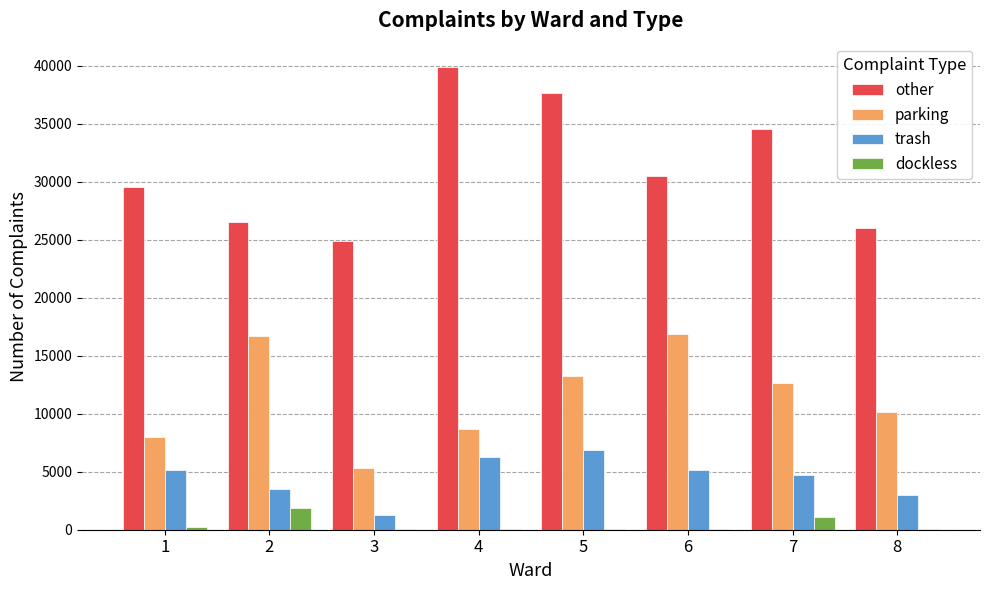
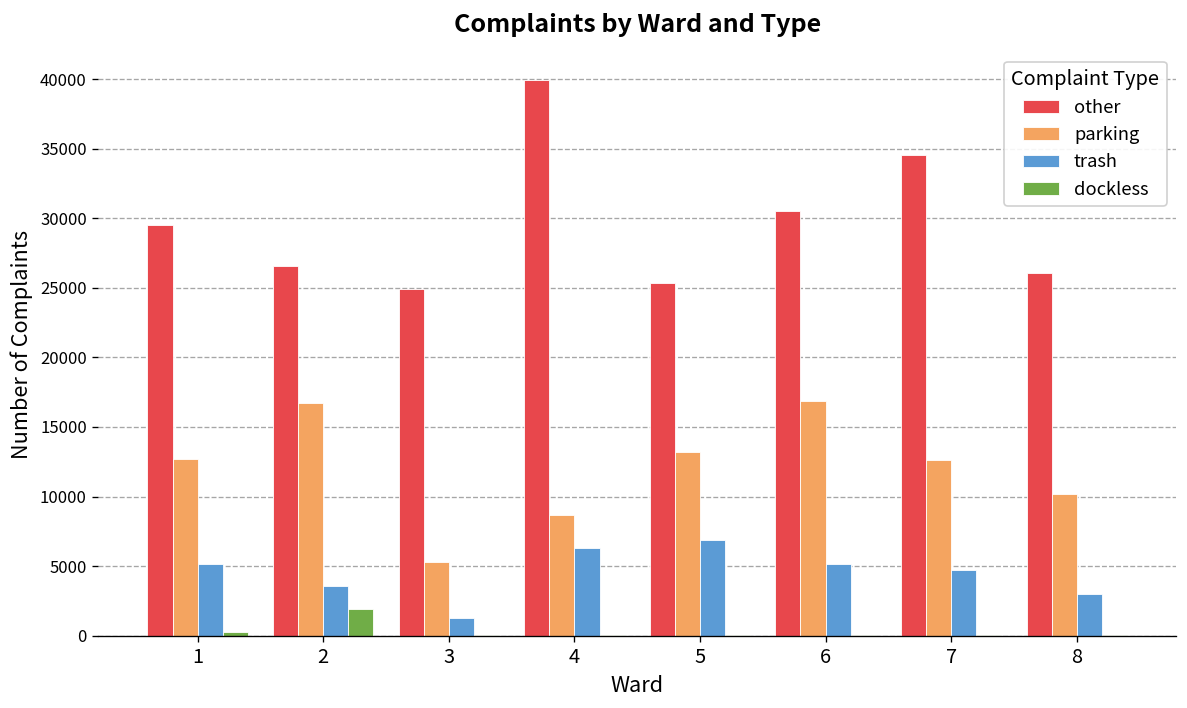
  {
    "other": {
      "1": 29500,
      "2": 26500,
      "3": 24900,
      "4": 39900,
-     "5": 37600,
+     "5": 25400,
      "6": 30500,
      "7": 34500,
      "8": 26000
    },
    "parking": {
-     "1": 8000,
+     "1": 12700,
      "2": 16700,
      "3": 5300,
      "4": 8600,
      "5": 13200,
      "6": 16900,
      "7": 12600,
      "8": 10100
    },
    "trash": {
      "1": 5200,
      "2": 3500,
      "3": 1200,
      "4": 6300,
      "5": 6800,
      "6": 5200,
      "7": 4700,
      "8": 3000
    },
    "dockless": {
      "1": 300,
      "2": 1900,
-     "7": 1100
+     "7": 100
    }
  }
